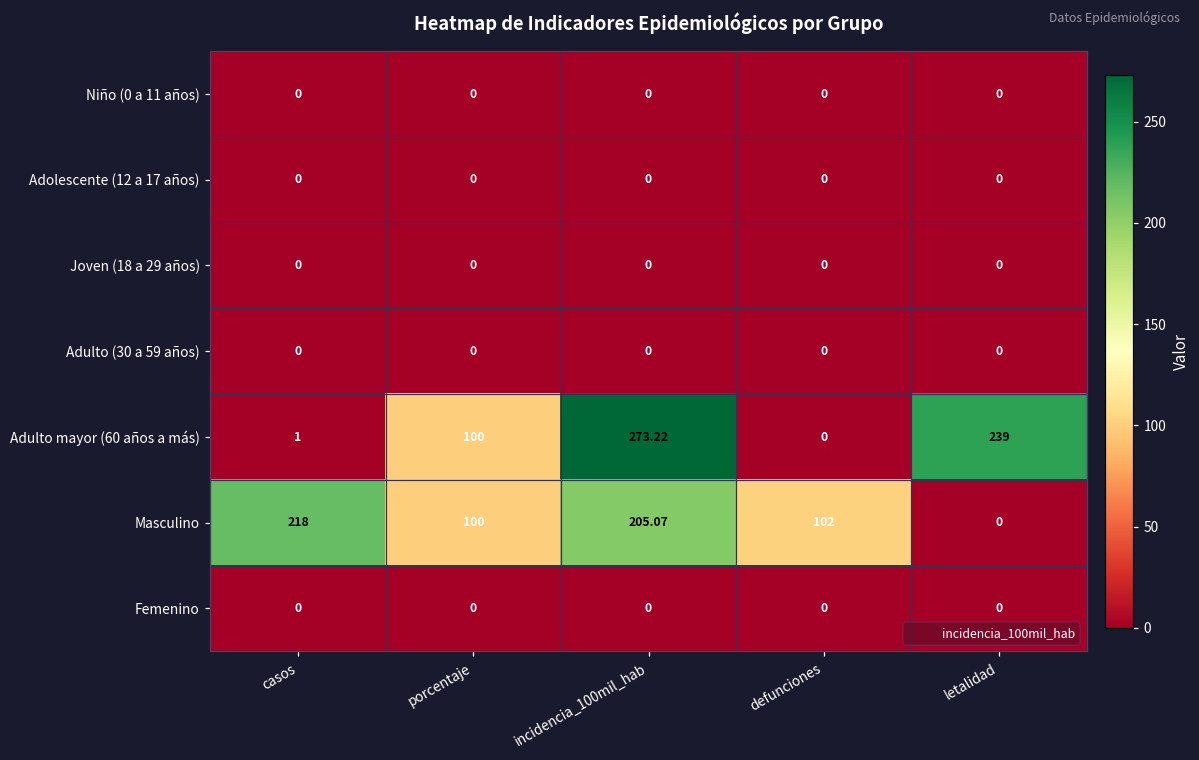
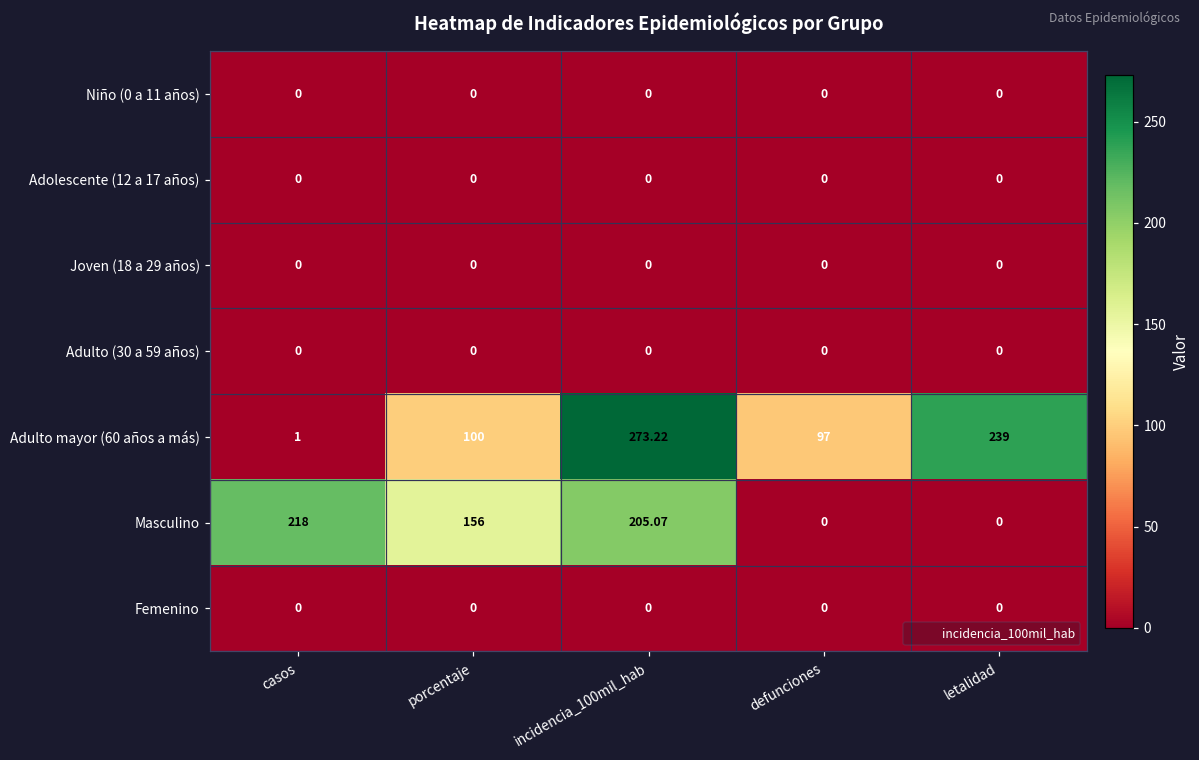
  {
    "Niño (0 a 11 años)": {
      "casos": 0,
      "porcentaje": 0,
      "incidencia_100mil_hab": 0,
      "defunciones": 0,
      "letalidad": 0
    },
    "Adolescente (12 a 17 años)": {
      "casos": 0,
      "porcentaje": 0,
      "incidencia_100mil_hab": 0,
      "defunciones": 0,
      "letalidad": 0
    },
    "Joven (18 a 29 años)": {
      "casos": 0,
      "porcentaje": 0,
      "incidencia_100mil_hab": 0,
      "defunciones": 0,
      "letalidad": 0
    },
    "Adulto (30 a 59 años)": {
      "casos": 0,
      "porcentaje": 0,
      "incidencia_100mil_hab": 0,
      "defunciones": 0,
      "letalidad": 0
    },
    "Adulto mayor (60 años a más)": {
      "casos": 1,
      "porcentaje": 100,
      "incidencia_100mil_hab": 273.22,
-     "defunciones": 0,
+     "defunciones": 97,
      "letalidad": 239
    },
    "Masculino": {
      "casos": 218,
-     "porcentaje": 100,
+     "porcentaje": 156,
      "incidencia_100mil_hab": 205.07,
-     "defunciones": 102,
+     "defunciones": 0,
      "letalidad": 0
    },
    "Femenino": {
      "casos": 0,
      "porcentaje": 0,
      "incidencia_100mil_hab": 0,
      "defunciones": 0,
      "letalidad": 0
    }
  }
